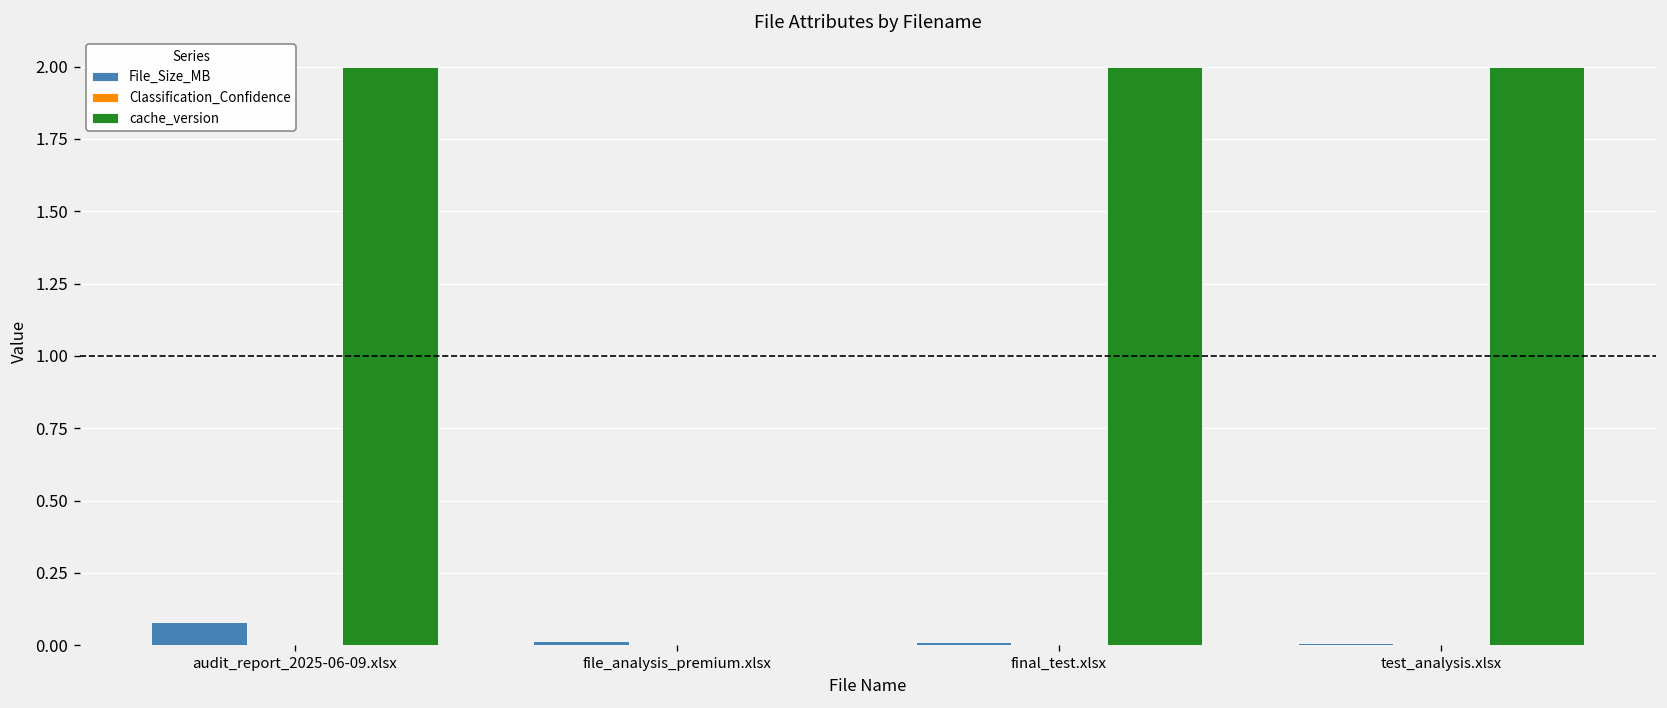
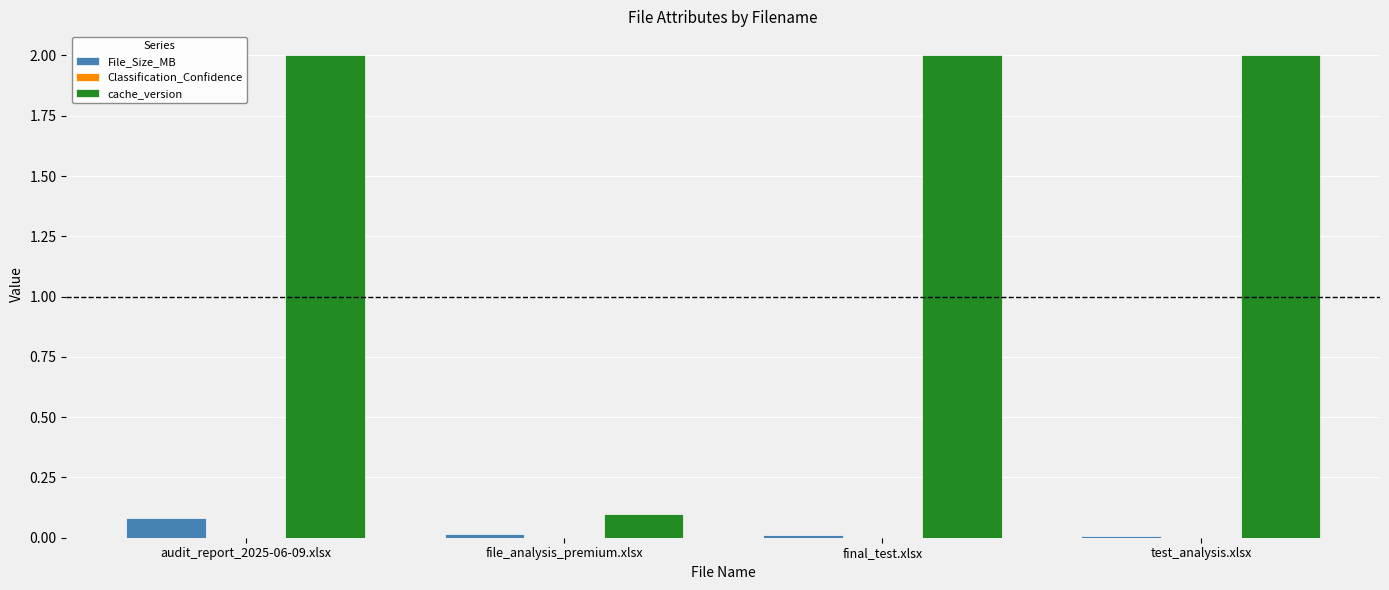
  {
    "File_Size_MB": {
      "audit_report_2025-06-09.xlsx": 0.08,
      "file_analysis_premium.xlsx": 0.01
    },
    "Classification_Confidence": {
      "audit_report_2025-06-09.xlsx": 0.0,
      "file_analysis_premium.xlsx": 0.0,
      "final_test.xlsx": 0.0,
      "test_analysis.xlsx": 0.0
    },
    "cache_version": {
      "audit_report_2025-06-09.xlsx": 2.0,
-     "file_analysis_premium.xlsx": 0.0,
+     "file_analysis_premium.xlsx": 0.1,
      "final_test.xlsx": 2.0,
      "test_analysis.xlsx": 2.0
    }
  }
